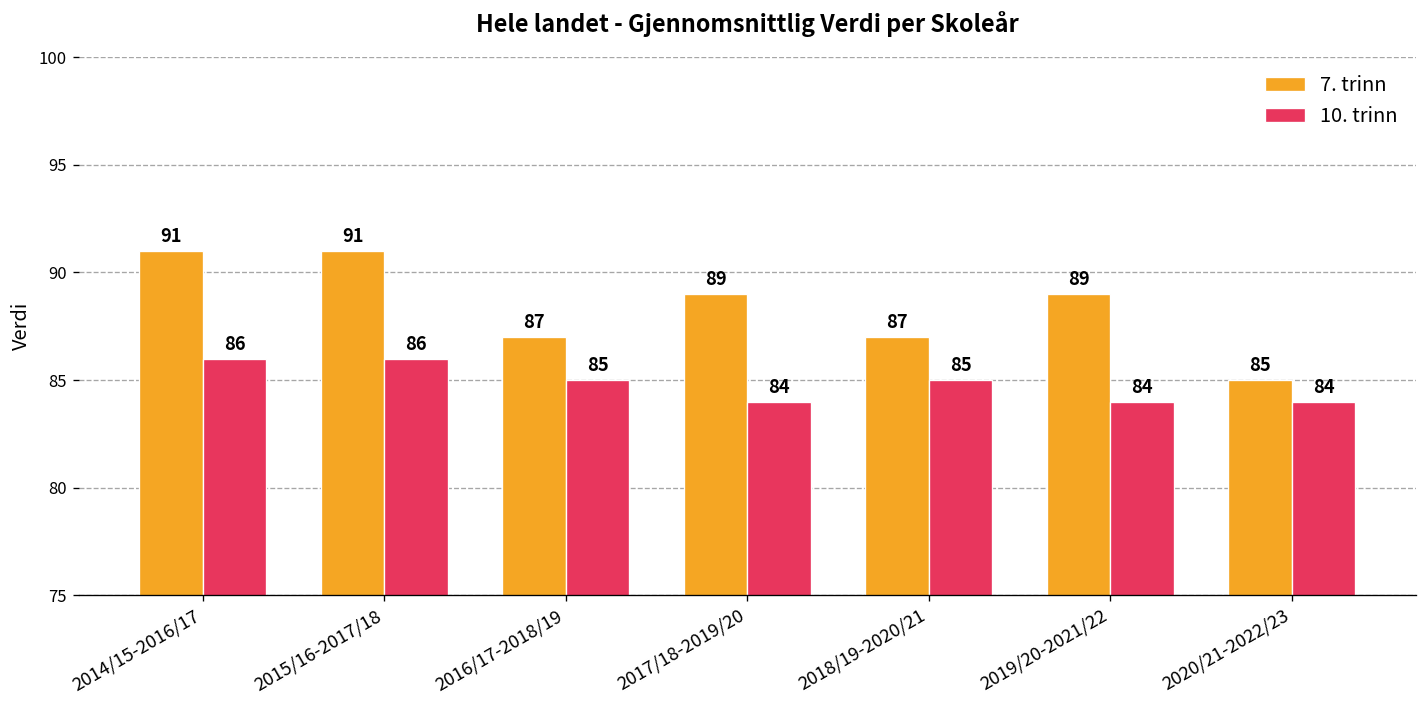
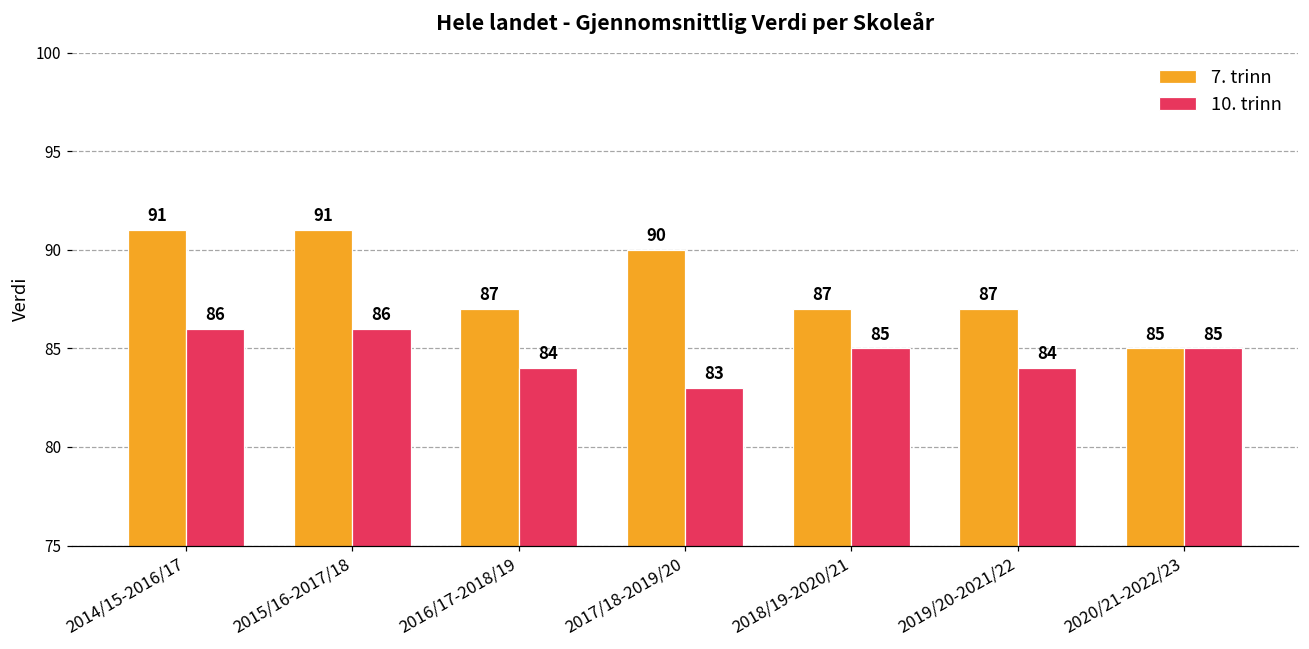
  {
    "7. trinn": {
      "2014/15-2016/17": 91,
      "2015/16-2017/18": 91,
      "2016/17-2018/19": 87,
-     "2017/18-2019/20": 89,
+     "2017/18-2019/20": 90,
      "2018/19-2020/21": 87,
-     "2019/20-2021/22": 89,
+     "2019/20-2021/22": 87,
      "2020/21-2022/23": 85
    },
    "10. trinn": {
      "2014/15-2016/17": 86,
      "2015/16-2017/18": 86,
-     "2016/17-2018/19": 85,
-     "2017/18-2019/20": 84,
+     "2016/17-2018/19": 84,
+     "2017/18-2019/20": 83,
      "2018/19-2020/21": 85,
      "2019/20-2021/22": 84,
-     "2020/21-2022/23": 84
+     "2020/21-2022/23": 85
    }
  }
